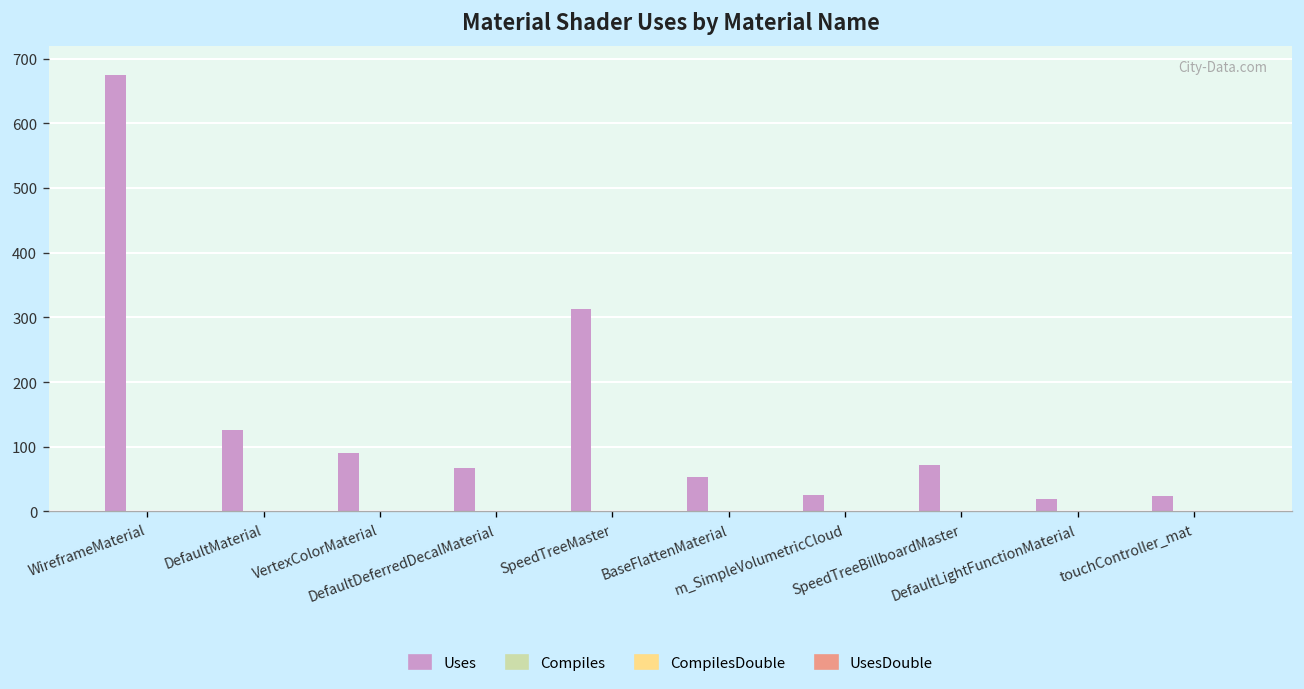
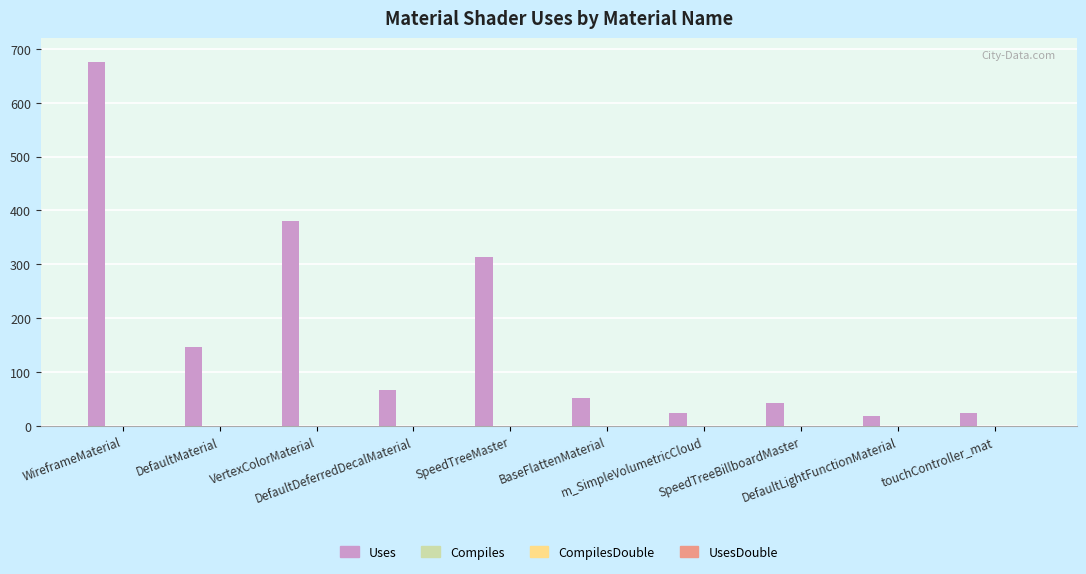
  {
    "Uses": {
      "WireframeMaterial": 680,
-     "DefaultMaterial": 130,
-     "VertexColorMaterial": 90,
+     "DefaultMaterial": 150,
+     "VertexColorMaterial": 380,
      "DefaultDeferredDecalMaterial": 70,
      "SpeedTreeMaster": 310,
      "BaseFlattenMaterial": 50,
      "m_SimpleVolumetricCloud": 30,
-     "SpeedTreeBillboardMaster": 70,
+     "SpeedTreeBillboardMaster": 40,
      "DefaultLightFunctionMaterial": 20,
      "touchController_mat": 20
    },
    "Compiles": {
      "WireframeMaterial": 0,
      "DefaultMaterial": 0,
      "VertexColorMaterial": 0,
      "DefaultDeferredDecalMaterial": 0,
      "SpeedTreeMaster": 0,
      "BaseFlattenMaterial": 0,
      "m_SimpleVolumetricCloud": 0,
      "SpeedTreeBillboardMaster": 0,
      "DefaultLightFunctionMaterial": 0,
      "touchController_mat": 0
    },
    "CompilesDouble": {
      "WireframeMaterial": 0,
      "DefaultMaterial": 0,
      "VertexColorMaterial": 0,
      "DefaultDeferredDecalMaterial": 0,
      "SpeedTreeMaster": 0,
      "BaseFlattenMaterial": 0,
      "m_SimpleVolumetricCloud": 0,
      "SpeedTreeBillboardMaster": 0,
      "DefaultLightFunctionMaterial": 0,
      "touchController_mat": 0
    },
    "UsesDouble": {
      "WireframeMaterial": 0,
      "DefaultMaterial": 0,
      "VertexColorMaterial": 0,
      "DefaultDeferredDecalMaterial": 0,
      "SpeedTreeMaster": 0,
      "BaseFlattenMaterial": 0,
      "m_SimpleVolumetricCloud": 0,
      "SpeedTreeBillboardMaster": 0,
      "DefaultLightFunctionMaterial": 0,
      "touchController_mat": 0
    }
  }
